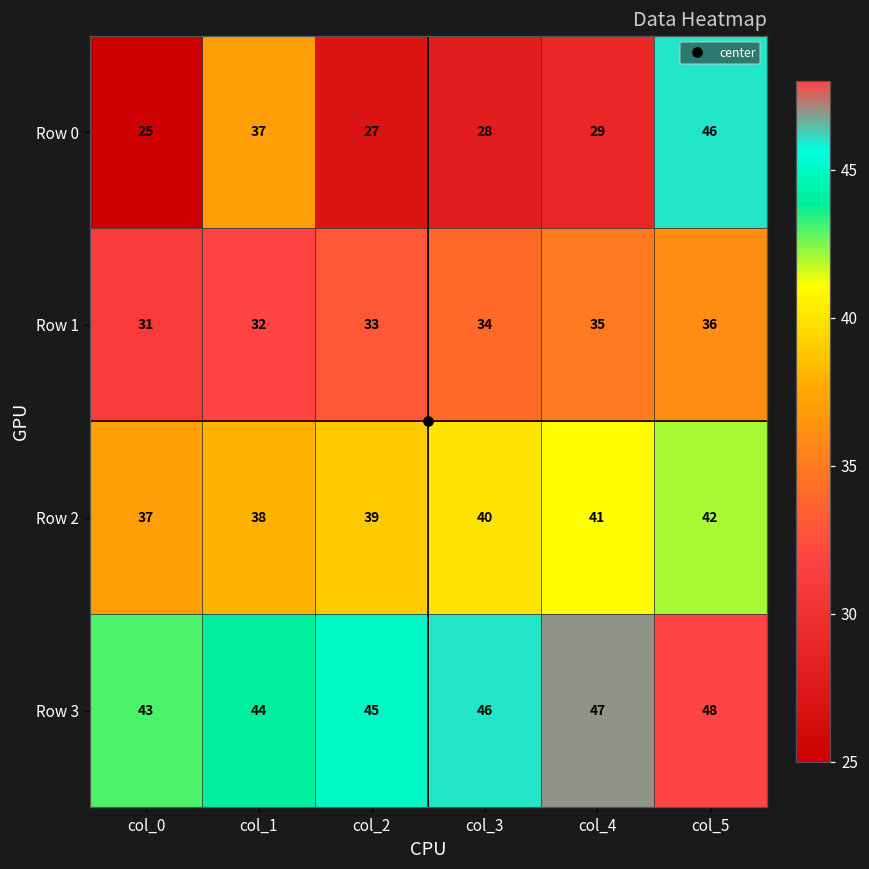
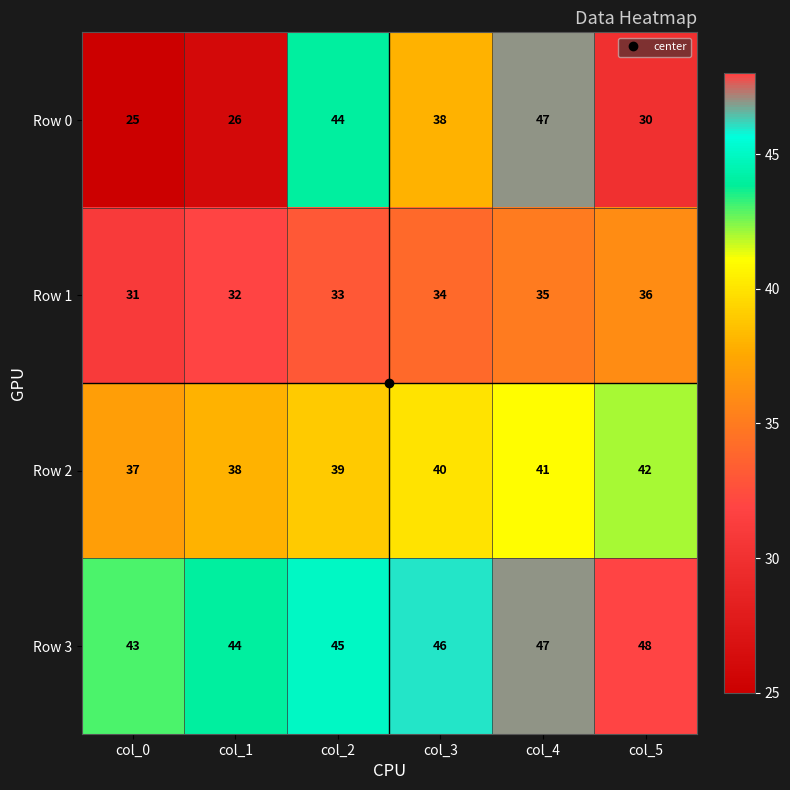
  {
    "Row 0": {
      "col_0": 25,
-     "col_1": 37,
-     "col_2": 27,
-     "col_3": 28,
-     "col_4": 29,
-     "col_5": 46
+     "col_1": 26,
+     "col_2": 44,
+     "col_3": 38,
+     "col_4": 47,
+     "col_5": 30
    },
    "Row 1": {
      "col_0": 31,
      "col_1": 32,
      "col_2": 33,
      "col_3": 34,
      "col_4": 35,
      "col_5": 36
    },
    "Row 2": {
      "col_0": 37,
      "col_1": 38,
      "col_2": 39,
      "col_3": 40,
      "col_4": 41,
      "col_5": 42
    },
    "Row 3": {
      "col_0": 43,
      "col_1": 44,
      "col_2": 45,
      "col_3": 46,
      "col_4": 47,
      "col_5": 48
    }
  }
